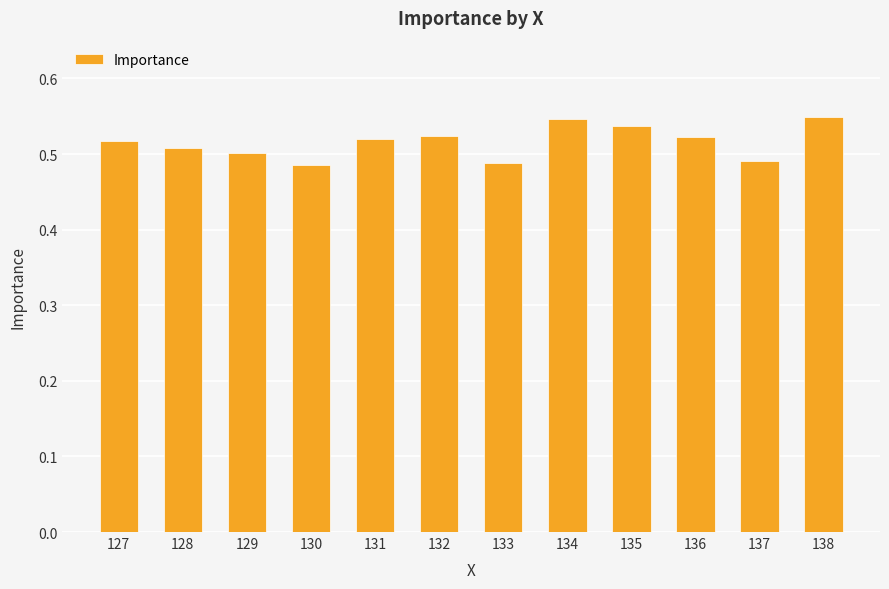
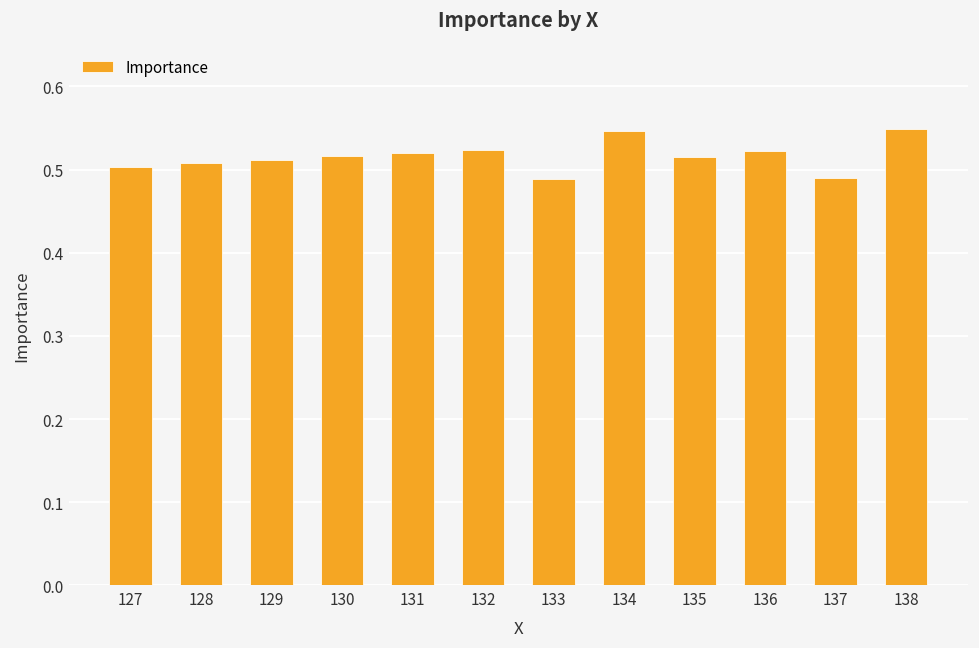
  {
-   "127": 0.52,
+   "127": 0.50,
    "128": 0.51,
-   "129": 0.50,
-   "130": 0.49,
+   "129": 0.51,
+   "130": 0.52,
    "131": 0.52,
    "132": 0.52,
    "133": 0.49,
    "134": 0.55,
-   "135": 0.54,
+   "135": 0.52,
    "136": 0.52,
    "137": 0.49,
    "138": 0.55
  }
